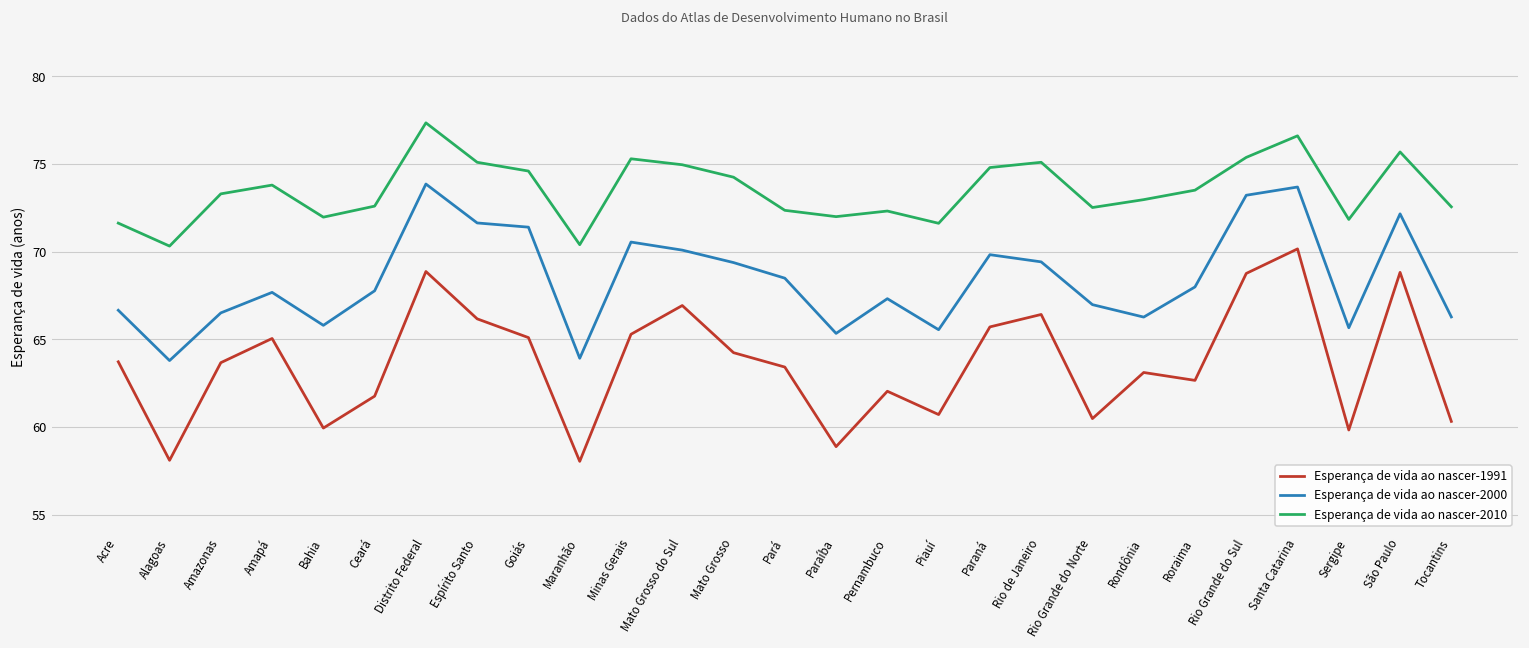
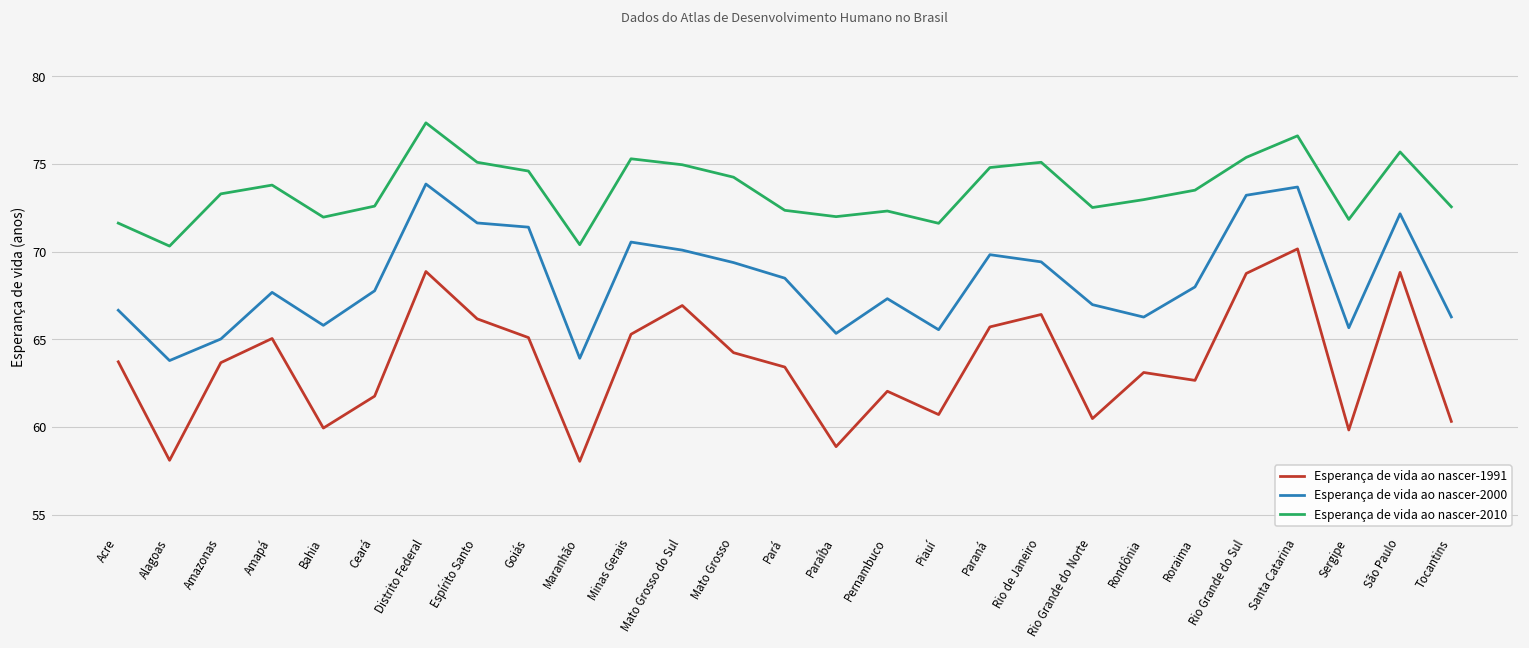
  {
    "Esperança de vida ao nascer-1991": {
      "Acre": 63.7,
      "Alagoas": 58.1,
      "Amazonas": 63.7,
      "Amapá": 65.1,
      "Bahia": 59.9,
      "Ceará": 61.8,
      "Distrito Federal": 68.9,
      "Espírito Santo": 66.2,
      "Goiás": 65.1,
      "Maranhão": 58.0,
      "Minas Gerais": 65.3,
      "Mato Grosso do Sul": 66.9,
      "Mato Grosso": 64.2,
      "Pará": 63.4,
      "Paraíba": 58.9,
      "Pernambuco": 62.0,
      "Piauí": 60.7,
      "Paraná": 65.7,
      "Rio de Janeiro": 66.4,
      "Rio Grande do Norte": 60.5,
      "Rondônia": 63.1,
      "Roraima": 62.7,
      "Rio Grande do Sul": 68.8,
      "Santa Catarina": 70.2,
      "Sergipe": 59.8,
      "São Paulo": 68.8,
      "Tocantins": 60.3
    },
    "Esperança de vida ao nascer-2000": {
      "Acre": 66.7,
      "Alagoas": 63.8,
-     "Amazonas": 66.5,
+     "Amazonas": 65.0,
      "Amapá": 67.7,
      "Bahia": 65.8,
      "Ceará": 67.8,
      "Distrito Federal": 73.9,
      "Espírito Santo": 71.6,
      "Goiás": 71.4,
      "Maranhão": 63.9,
      "Minas Gerais": 70.6,
      "Mato Grosso do Sul": 70.1,
      "Mato Grosso": 69.4,
      "Pará": 68.5,
      "Paraíba": 65.3,
      "Pernambuco": 67.3,
      "Piauí": 65.6,
      "Paraná": 69.8,
      "Rio de Janeiro": 69.4,
      "Rio Grande do Norte": 67.0,
      "Rondônia": 66.3,
      "Roraima": 68.0,
      "Rio Grande do Sul": 73.2,
      "Santa Catarina": 73.7,
      "Sergipe": 65.7,
      "São Paulo": 72.2,
      "Tocantins": 66.3
    },
    "Esperança de vida ao nascer-2010": {
      "Acre": 71.6,
      "Alagoas": 70.3,
      "Amazonas": 73.3,
      "Amapá": 73.8,
      "Bahia": 72.0,
      "Ceará": 72.6,
      "Distrito Federal": 77.4,
      "Espírito Santo": 75.1,
      "Goiás": 74.6,
      "Maranhão": 70.4,
      "Minas Gerais": 75.3,
      "Mato Grosso do Sul": 75.0,
      "Mato Grosso": 74.3,
      "Pará": 72.4,
      "Paraíba": 72.0,
      "Pernambuco": 72.3,
      "Piauí": 71.6,
      "Paraná": 74.8,
      "Rio de Janeiro": 75.1,
      "Rio Grande do Norte": 72.5,
      "Rondônia": 73.0,
      "Roraima": 73.5,
      "Rio Grande do Sul": 75.4,
      "Santa Catarina": 76.6,
      "Sergipe": 71.8,
      "São Paulo": 75.7,
      "Tocantins": 72.6
    }
  }
